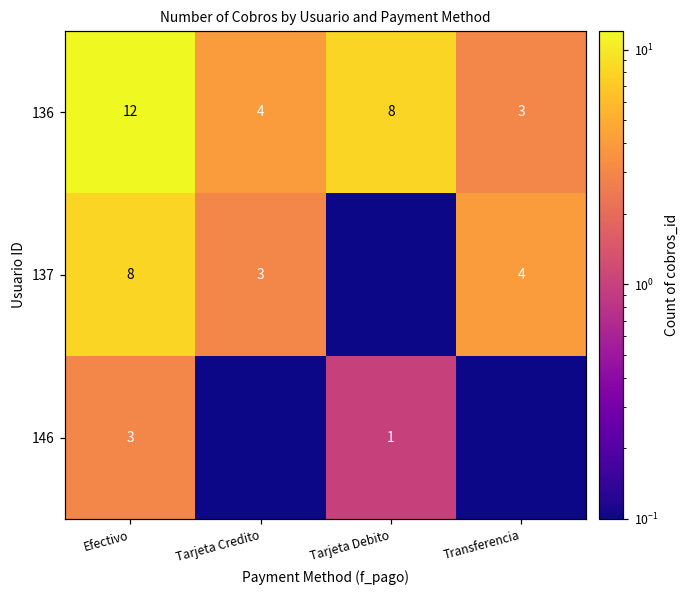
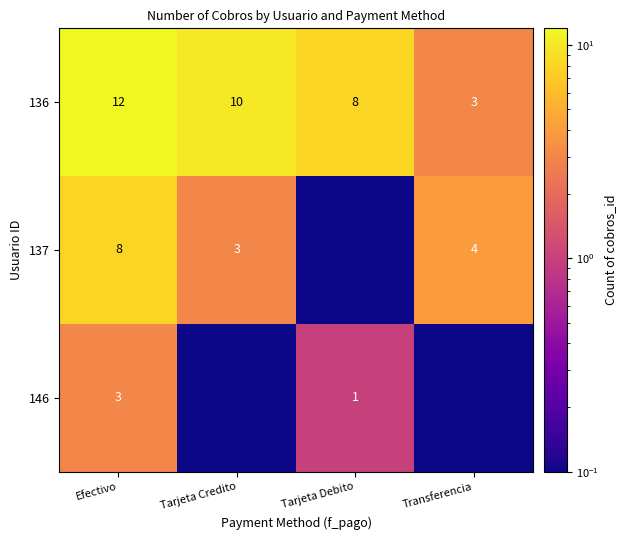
  {
    "136": {
      "Efectivo": 12,
-     "Tarjeta Credito": 4,
+     "Tarjeta Credito": 10,
      "Tarjeta Debito": 8,
      "Transferencia": 3
    },
    "137": {
      "Efectivo": 8,
      "Tarjeta Credito": 3,
      "Transferencia": 4
    },
    "146": {
      "Efectivo": 3,
      "Tarjeta Debito": 1
    }
  }
